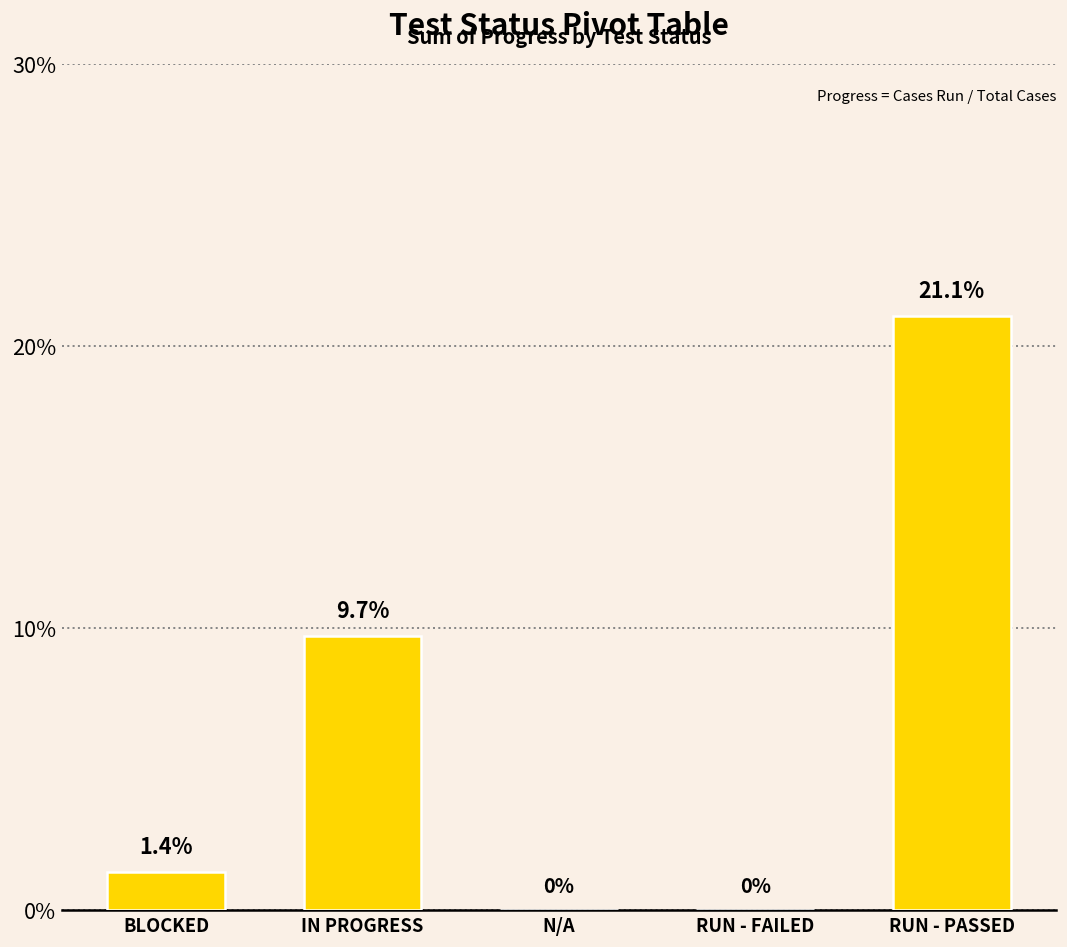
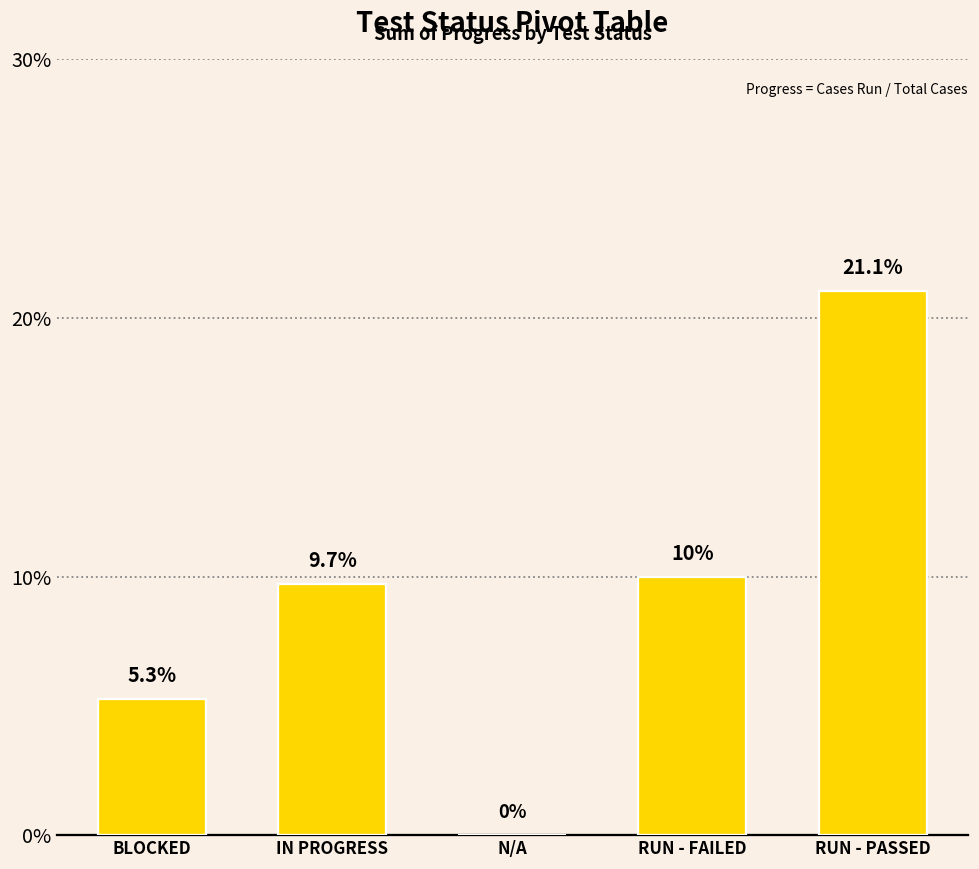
  {
-   "BLOCKED": "1.4%",
+   "BLOCKED": "5.3%",
    "IN PROGRESS": "9.7%",
    "N/A": "0%",
-   "RUN - FAILED": "0%",
+   "RUN - FAILED": "10%",
    "RUN - PASSED": "21.1%"
  }
